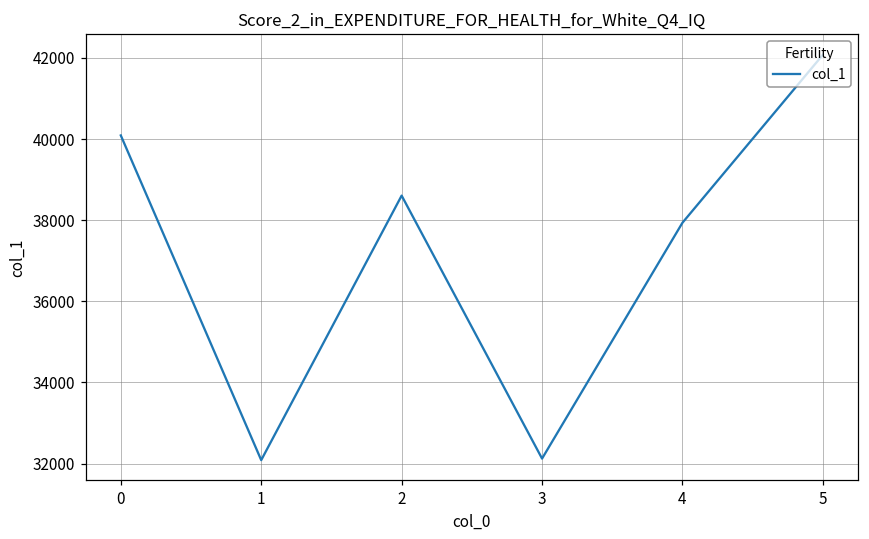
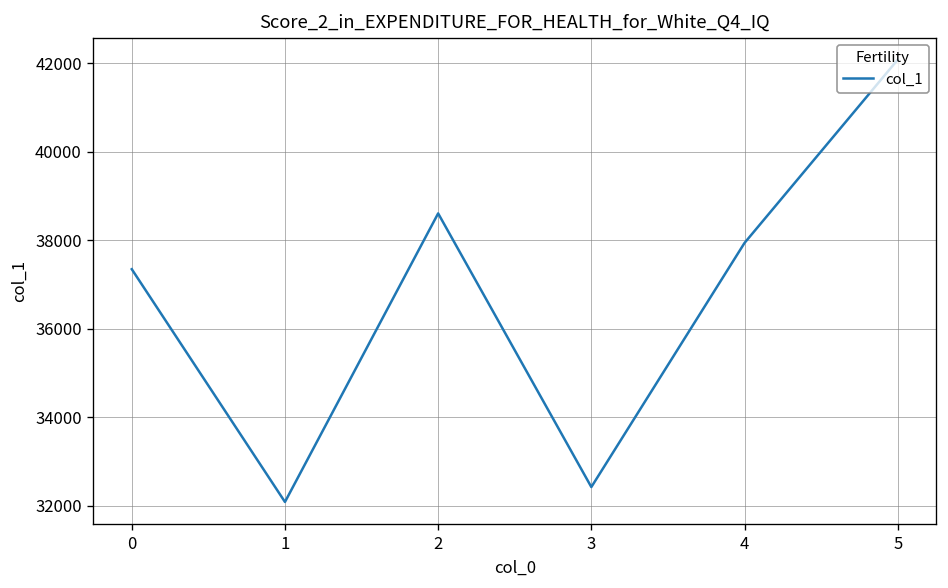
  {
-   "0": 40100,
+   "0": 37300,
    "1": 32100,
    "2": 38600,
-   "3": 32100,
+   "3": 32400,
    "4": 37900
  }
